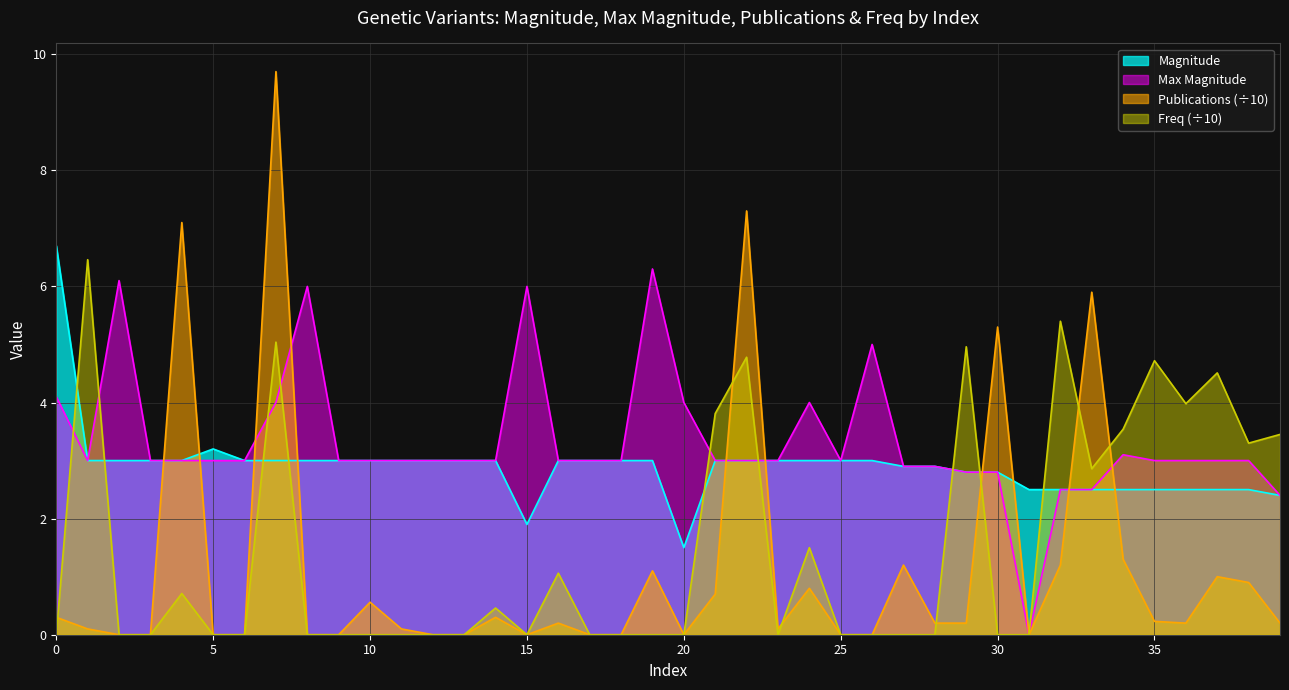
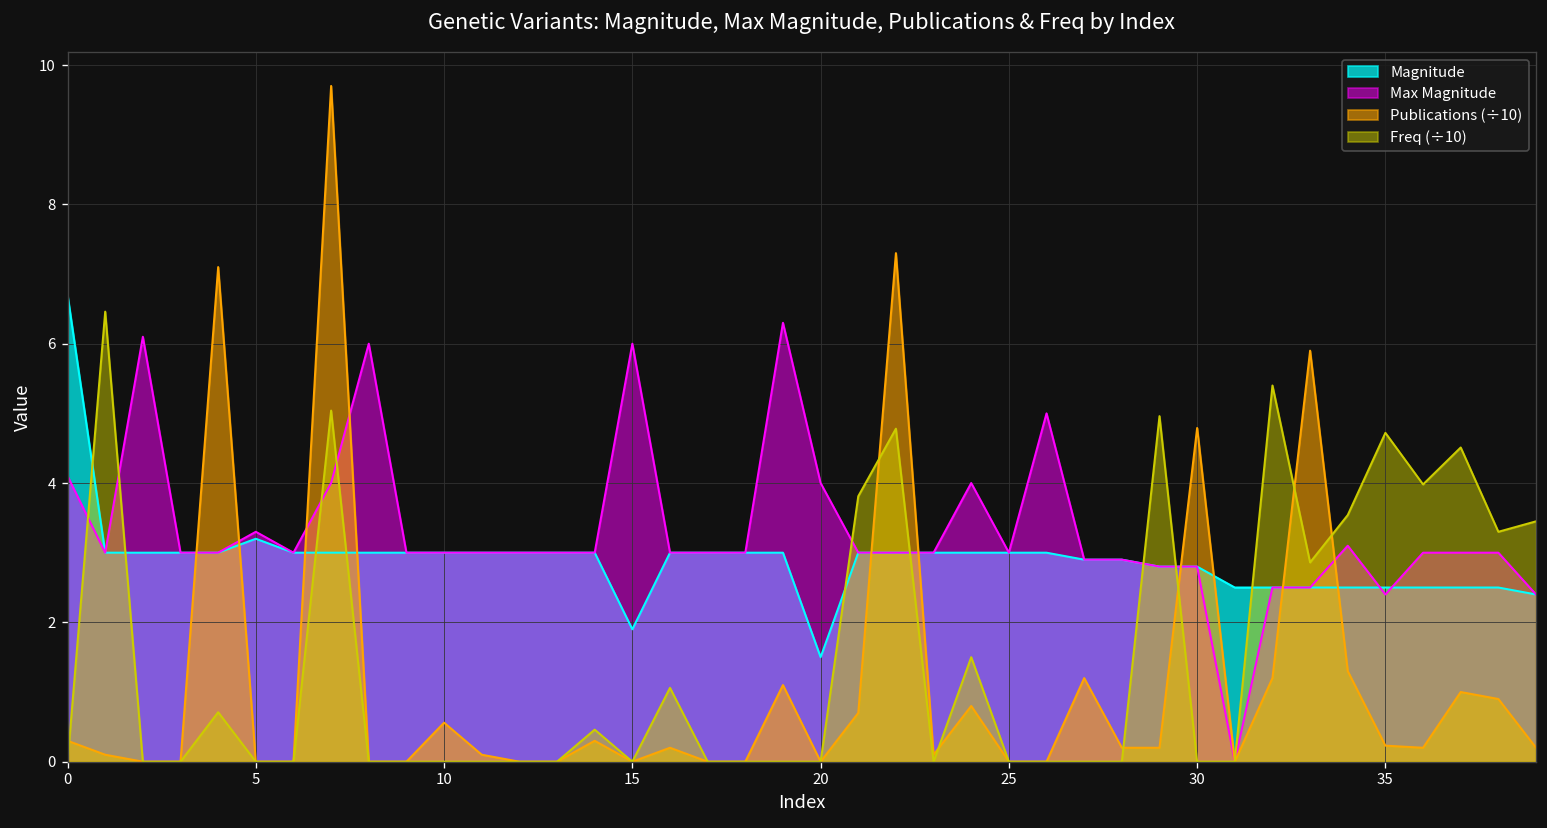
  {
    "Magnitude": {
      "0": 6.7,
      "5": 3.2,
      "15": 1.9,
      "20": 1.5,
      "35": 2.5
    },
    "Max Magnitude": {
      "0": 4.1,
-     "5": 3.0,
+     "5": 3.3,
      "15": 6.0,
      "20": 4.0,
-     "35": 3.0
+     "35": 2.4
    },
    "Publications (÷10)": {
      "0": 0.3,
      "10": 0.6,
-     "30": 5.3,
+     "30": 4.8,
      "35": 0.2
    },
    "Freq (÷10)": {
      "0": 0.0,
      "10": 0.0,
      "30": 0.0,
      "35": 4.7
    }
  }
